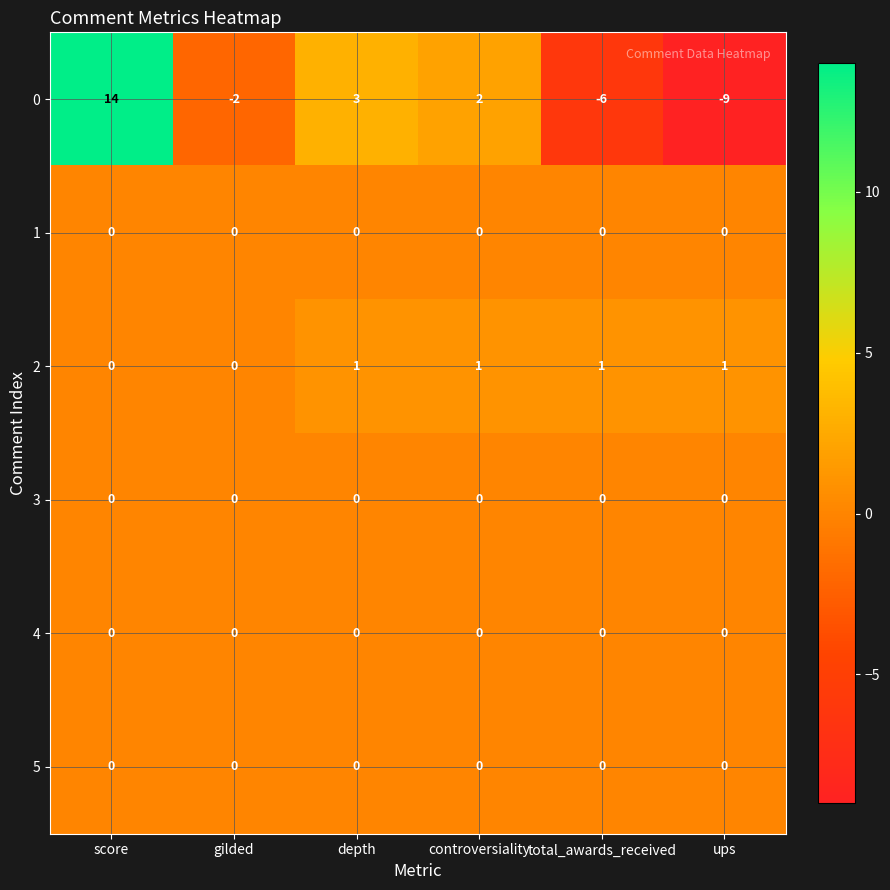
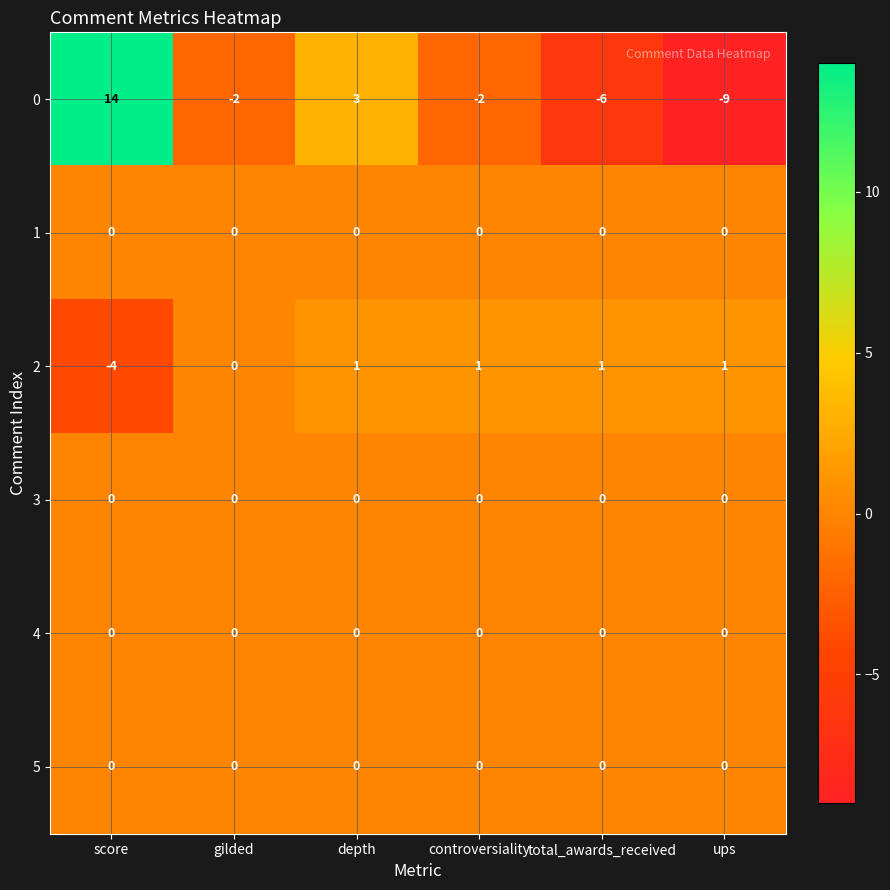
  {
    "0": {
      "score": 14,
      "gilded": -2,
      "depth": 3,
-     "controversiality": 2,
+     "controversiality": -2,
      "total_awards_received": -6
    },
    "1": {
      "score": 0,
      "gilded": 0,
      "depth": 0,
      "controversiality": 0,
      "total_awards_received": 0,
      "ups": 0
    },
    "2": {
-     "score": 0,
+     "score": -4,
      "gilded": 0,
      "depth": 1,
      "controversiality": 1,
      "total_awards_received": 1,
      "ups": 1
    },
    "3": {
      "score": 0,
      "gilded": 0,
      "depth": 0,
      "controversiality": 0,
      "total_awards_received": 0,
      "ups": 0
    },
    "4": {
      "score": 0,
      "gilded": 0,
      "depth": 0,
      "controversiality": 0,
      "total_awards_received": 0,
      "ups": 0
    },
    "5": {
      "score": 0,
      "gilded": 0,
      "depth": 0,
      "controversiality": 0,
      "total_awards_received": 0,
      "ups": 0
    }
  }
